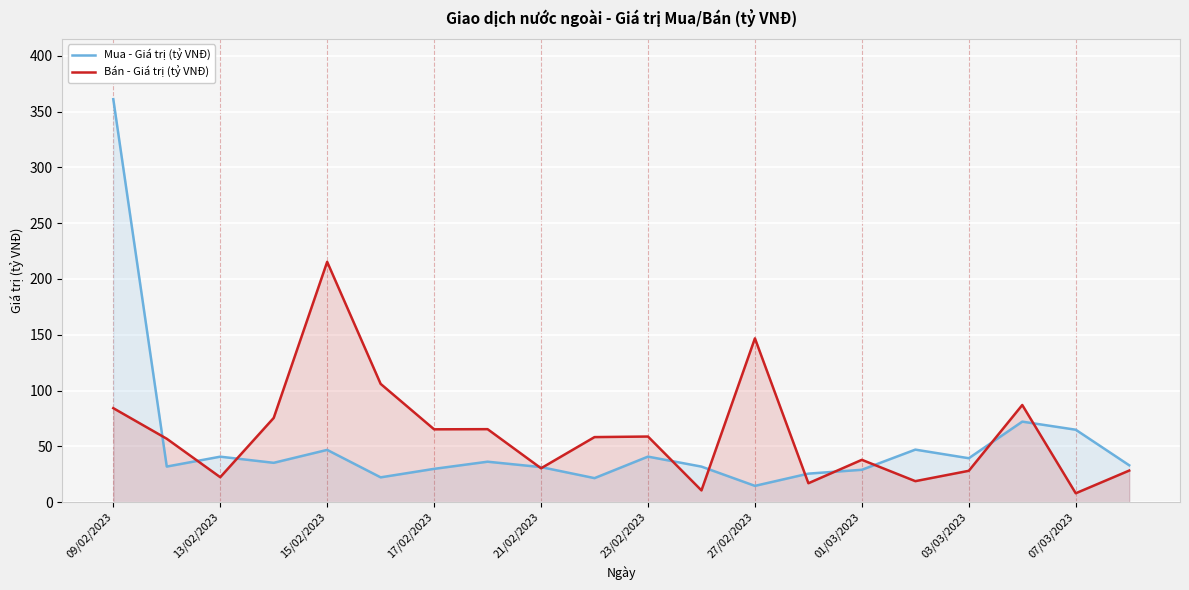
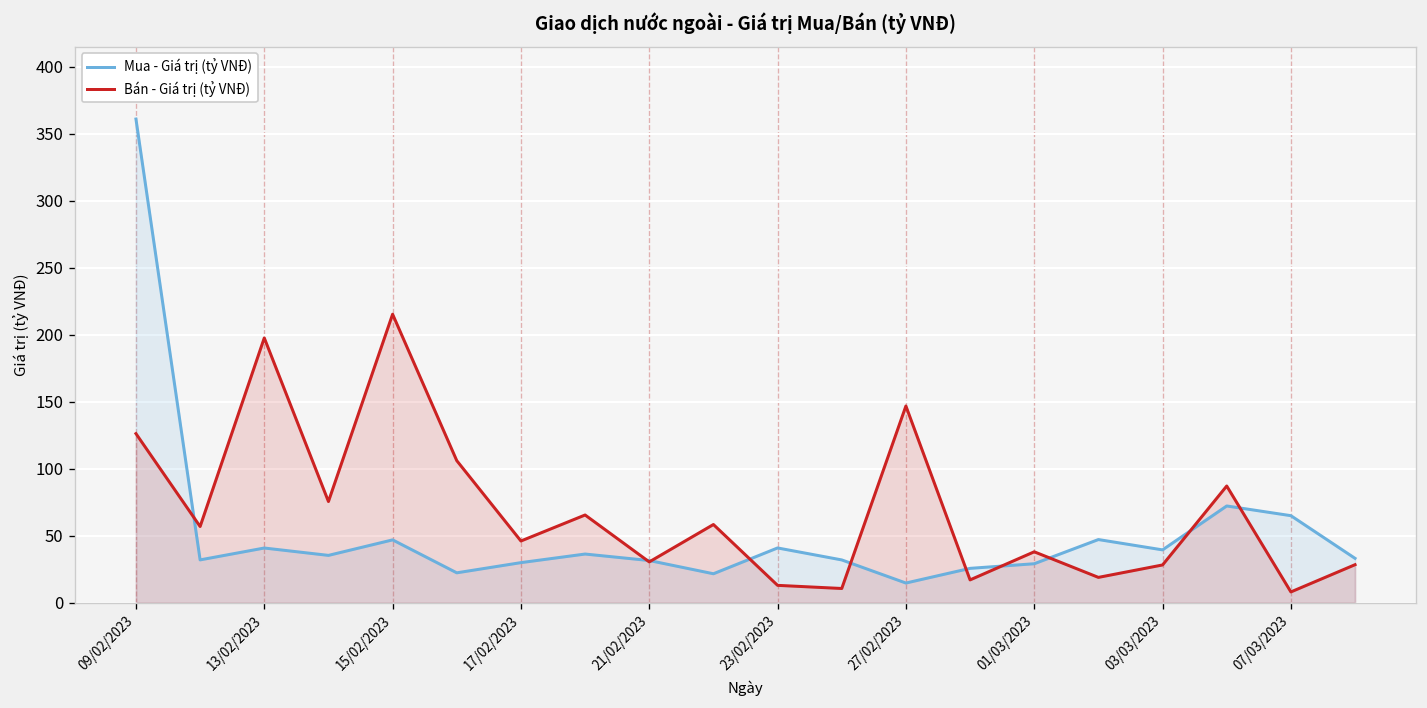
  {
    "Mua - Giá trị (tỷ VNĐ)": {
      "09/02/2023": 361,
      "13/02/2023": 41,
      "15/02/2023": 47,
      "17/02/2023": 30,
      "23/02/2023": 41,
      "27/02/2023": 15,
      "01/03/2023": 29,
      "03/03/2023": 39,
      "07/03/2023": 65
    },
    "Bán - Giá trị (tỷ VNĐ)": {
-     "09/02/2023": 84,
-     "13/02/2023": 22,
+     "09/02/2023": 126,
+     "13/02/2023": 198,
      "15/02/2023": 215,
-     "17/02/2023": 65,
-     "23/02/2023": 59,
+     "17/02/2023": 46,
+     "23/02/2023": 13,
      "27/02/2023": 147,
      "01/03/2023": 38,
      "03/03/2023": 28,
      "07/03/2023": 8
    }
  }
